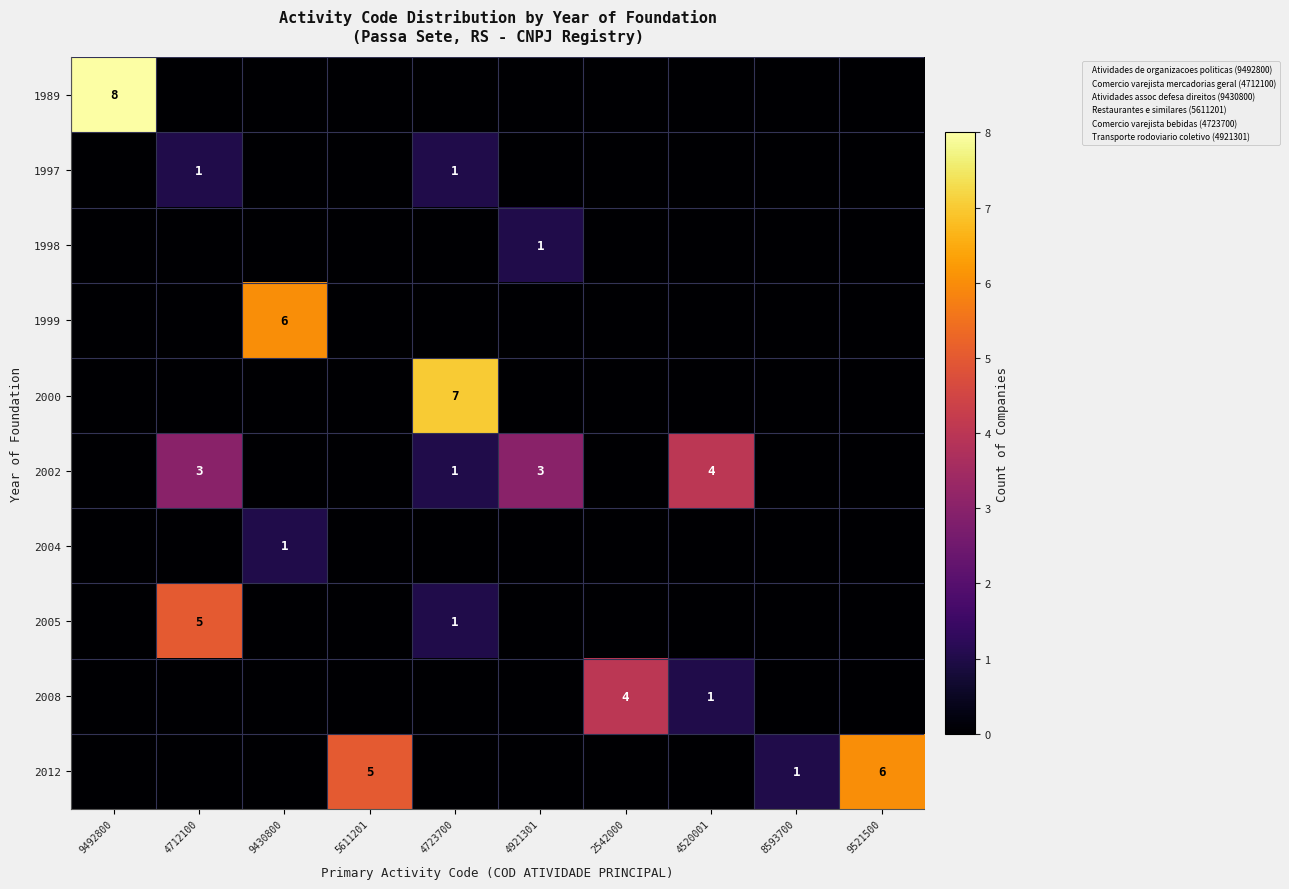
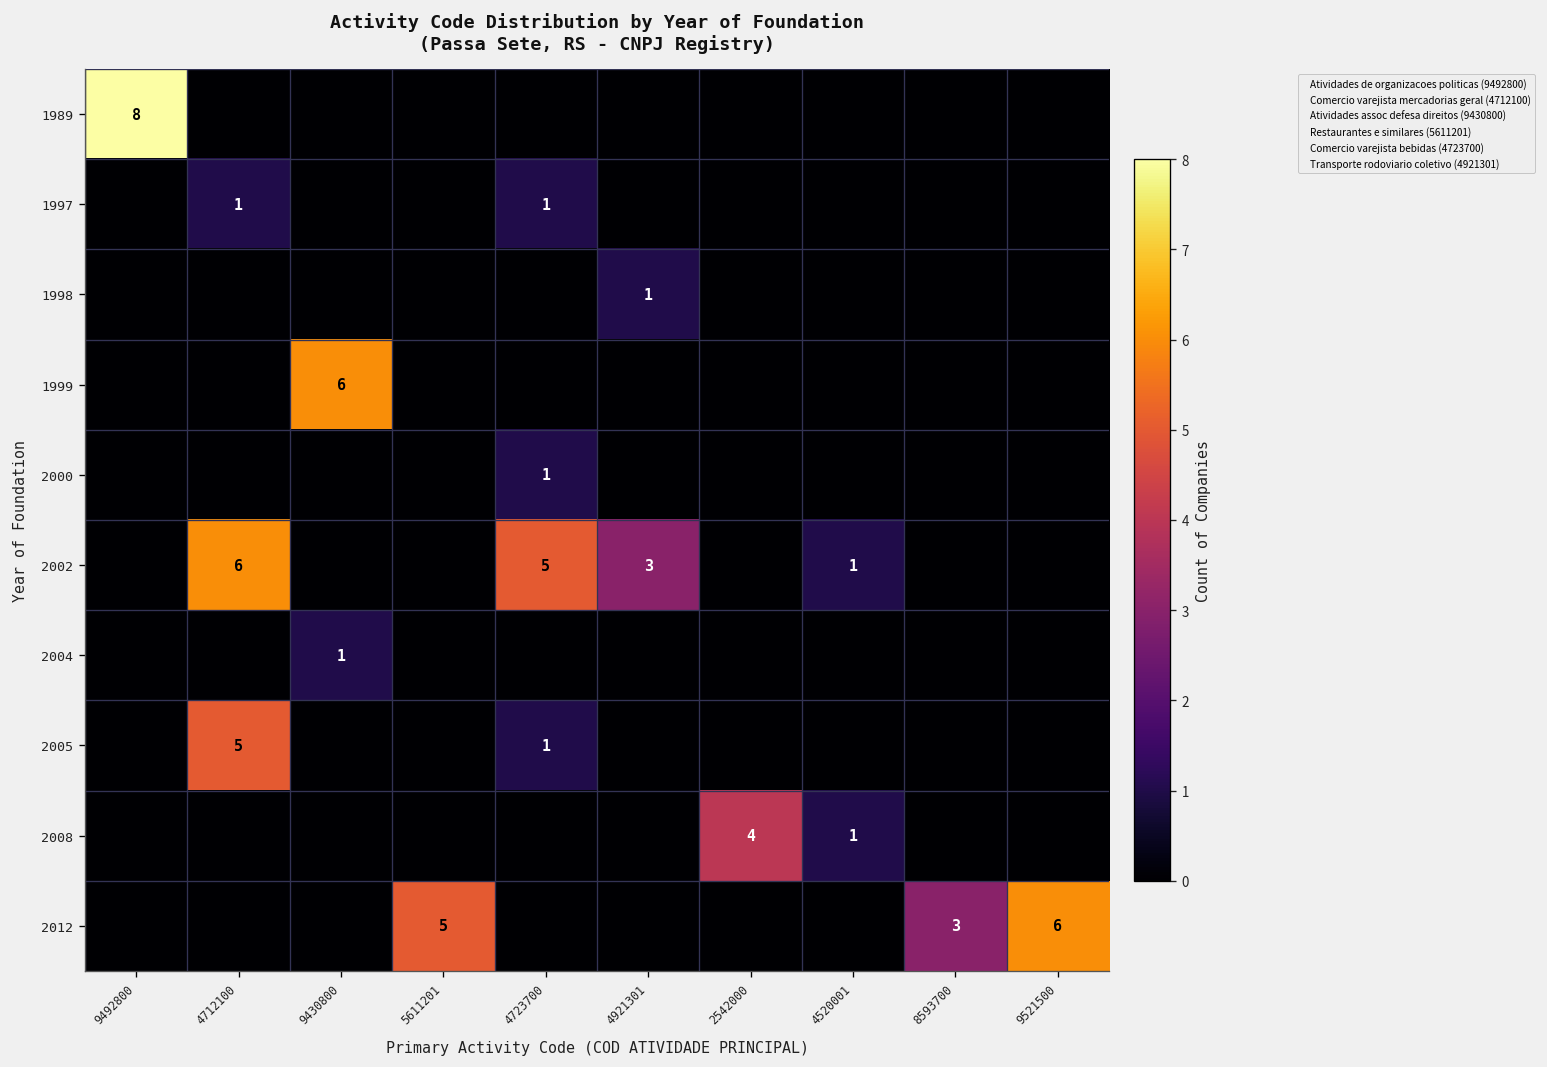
  {
    "1989": {
      "9492800": 8
    },
    "1997": {
      "4712100": 1,
      "4723700": 1
    },
    "1998": {
      "4921301": 1
    },
    "1999": {
      "9430800": 6
    },
    "2000": {
-     "4723700": 7
+     "4723700": 1
    },
    "2002": {
-     "4712100": 3,
-     "4723700": 1,
+     "4712100": 6,
+     "4723700": 5,
      "4921301": 3,
-     "4520001": 4
+     "4520001": 1
    },
    "2004": {
      "9430800": 1
    },
    "2005": {
      "4712100": 5,
      "4723700": 1
    },
    "2008": {
      "2542000": 4,
      "4520001": 1
    },
    "2012": {
      "5611201": 5,
-     "8593700": 1,
+     "8593700": 3,
      "9521500": 6
    }
  }
